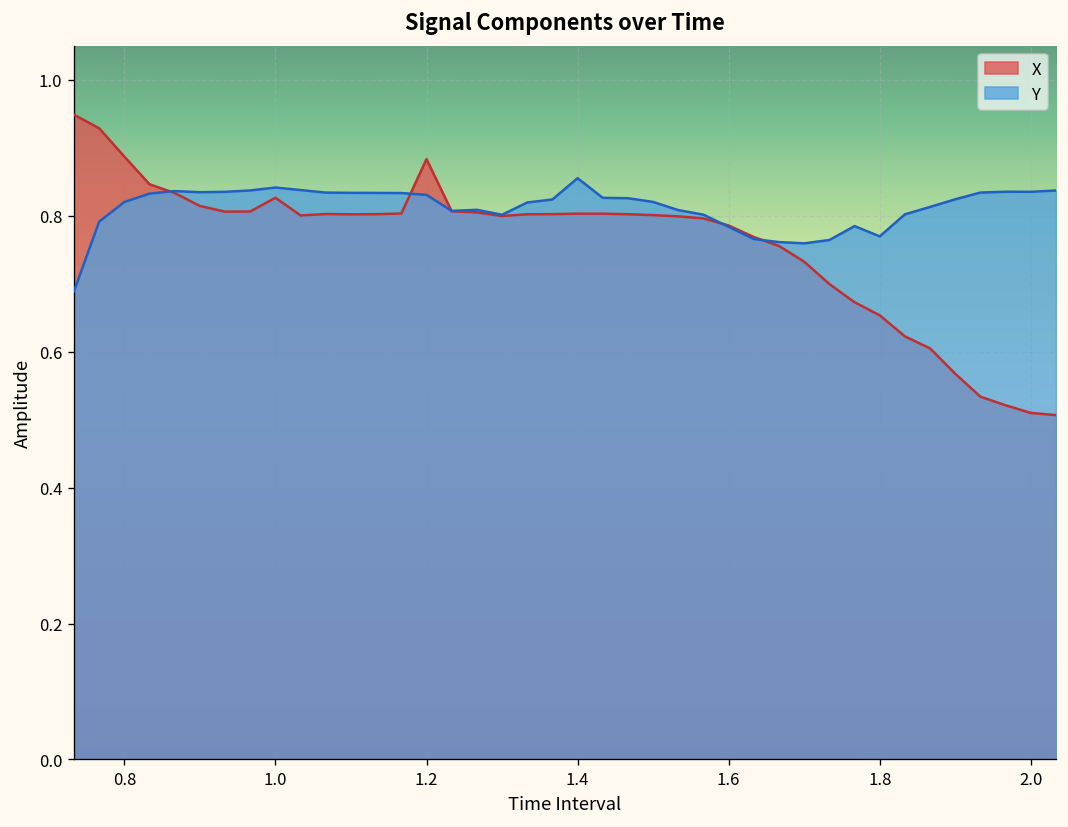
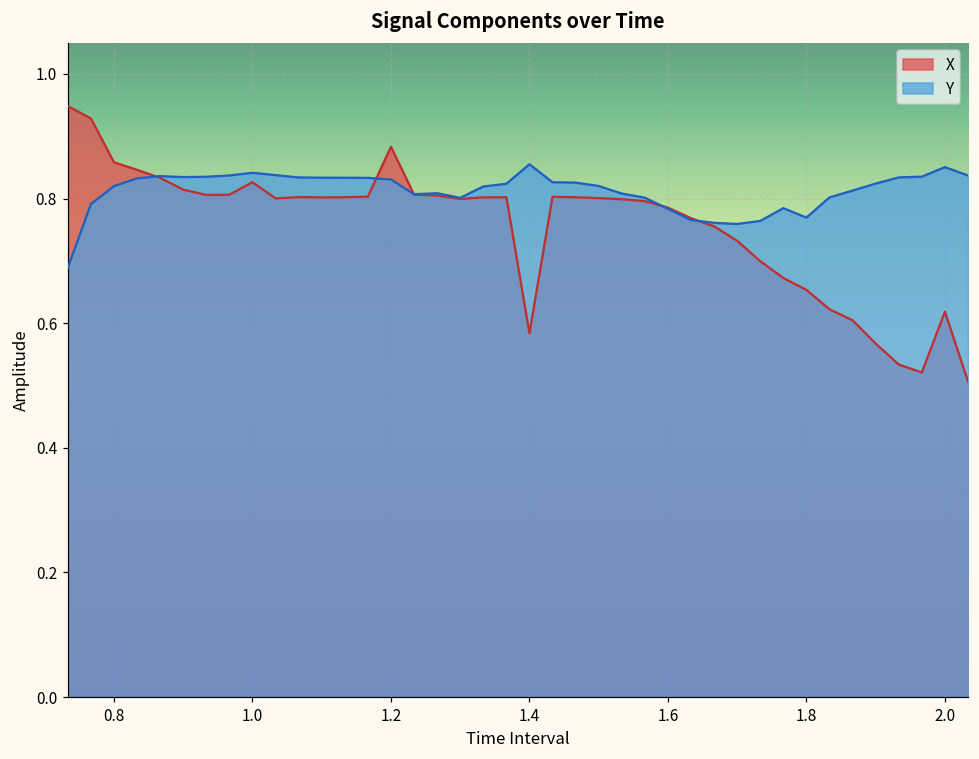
  {
    "X": {
-     "0.8": 0.89,
+     "0.8": 0.86,
      "1.0": 0.83,
      "1.2": 0.88,
-     "1.4": 0.80,
+     "1.4": 0.58,
      "1.8": 0.65,
-     "2.0": 0.51
+     "2.0": 0.62
    },
    "Y": {
      "0.8": 0.82,
      "1.0": 0.84,
      "1.2": 0.83,
      "1.4": 0.86,
      "1.8": 0.77,
-     "2.0": 0.84
+     "2.0": 0.85
    }
  }
